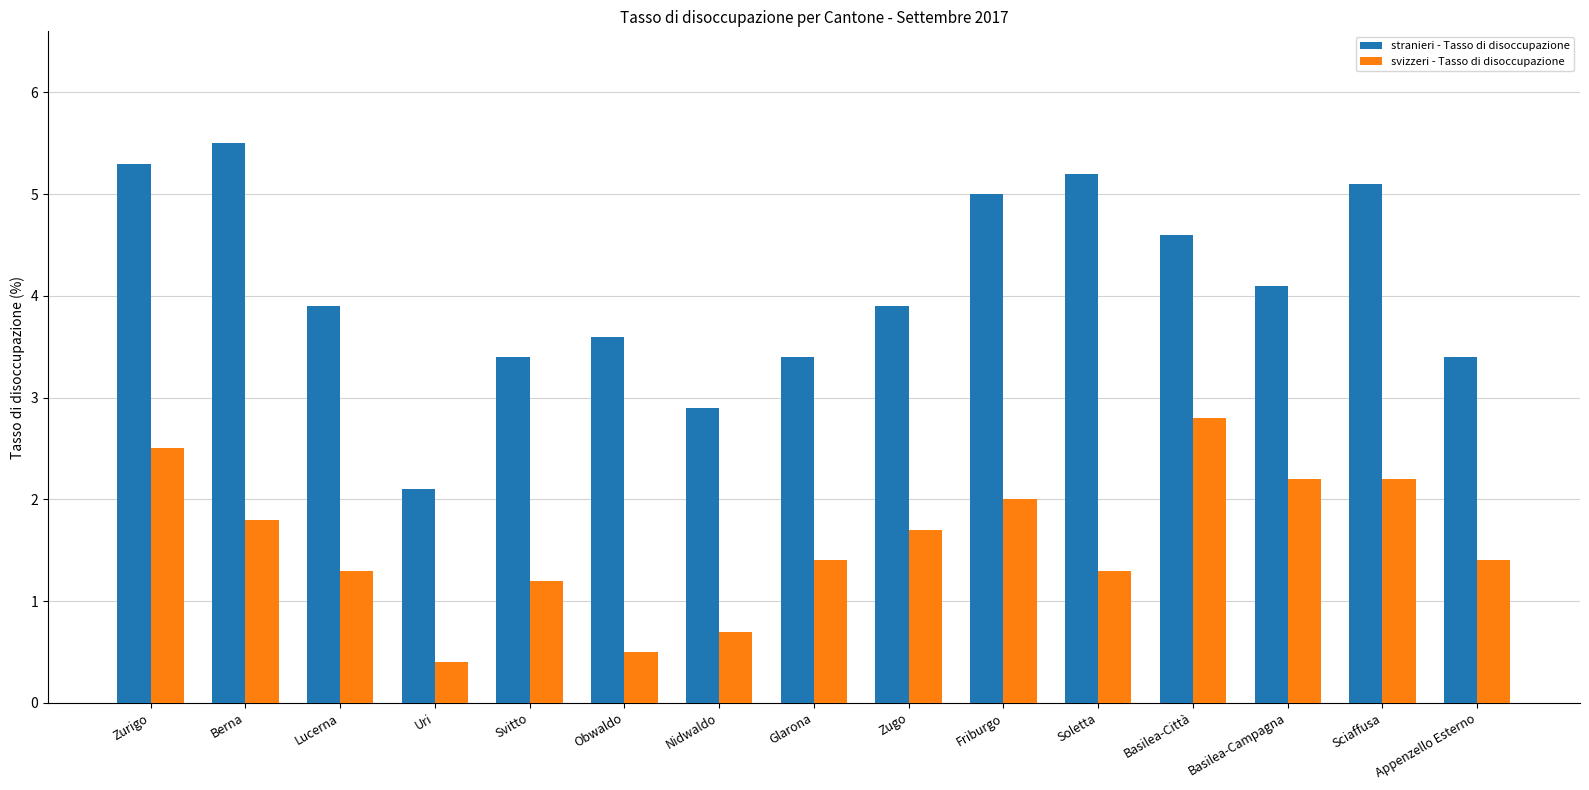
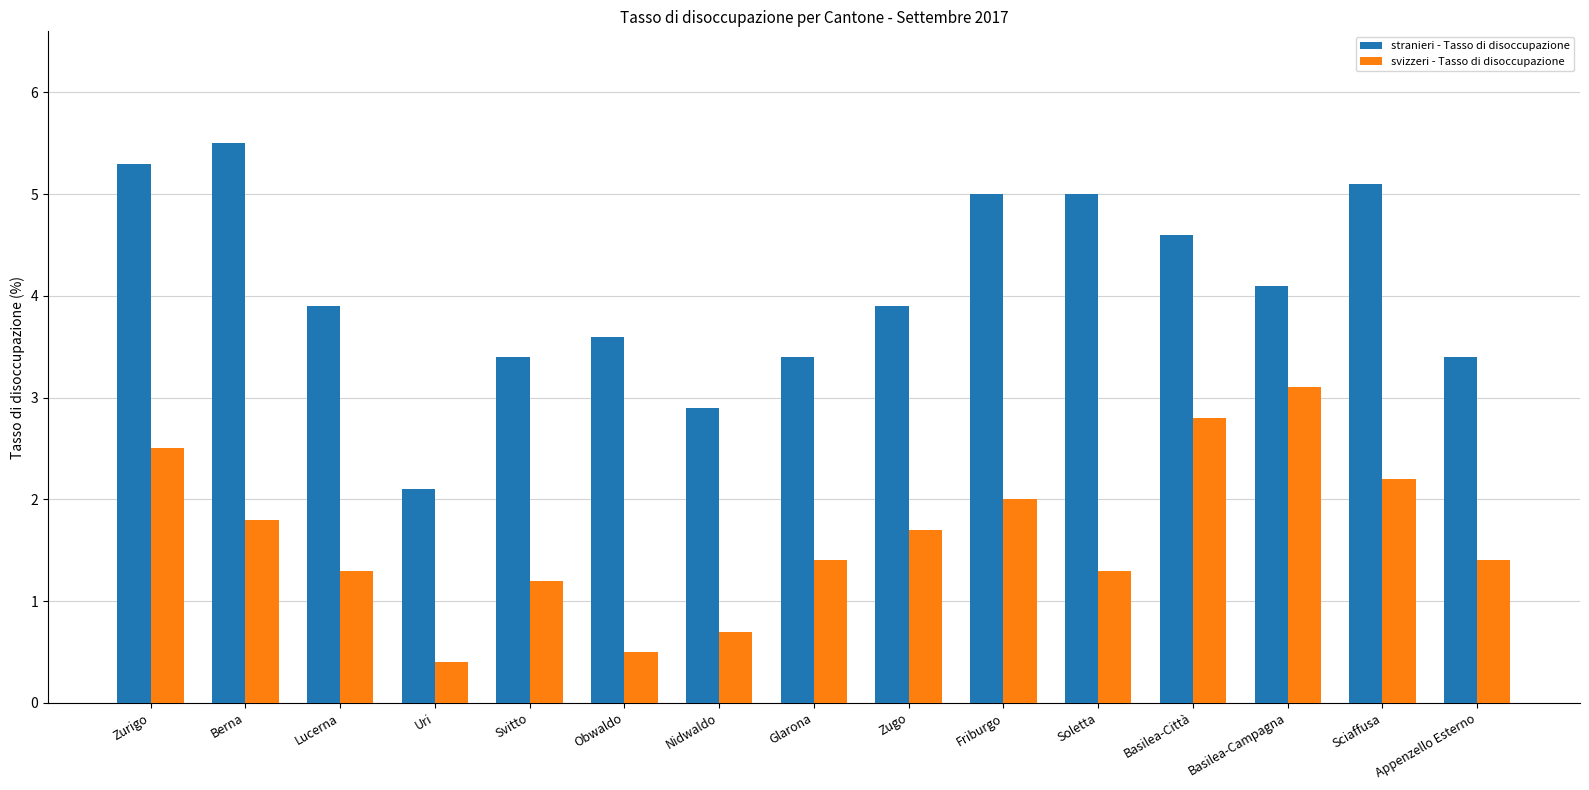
  {
    "stranieri - Tasso di disoccupazione": {
      "Zurigo": 5.3,
      "Berna": 5.5,
      "Lucerna": 3.9,
      "Uri": 2.1,
      "Svitto": 3.4,
      "Obwaldo": 3.6,
      "Nidwaldo": 2.9,
      "Glarona": 3.4,
      "Zugo": 3.9,
      "Friburgo": 5.0,
-     "Soletta": 5.2,
+     "Soletta": 5.0,
      "Basilea-Città": 4.6,
      "Basilea-Campagna": 4.1,
      "Sciaffusa": 5.1,
      "Appenzello Esterno": 3.4
    },
    "svizzeri - Tasso di disoccupazione": {
      "Zurigo": 2.5,
      "Berna": 1.8,
      "Lucerna": 1.3,
      "Uri": 0.4,
      "Svitto": 1.2,
      "Obwaldo": 0.5,
      "Nidwaldo": 0.7,
      "Glarona": 1.4,
      "Zugo": 1.7,
      "Friburgo": 2.0,
      "Soletta": 1.3,
      "Basilea-Città": 2.8,
-     "Basilea-Campagna": 2.2,
+     "Basilea-Campagna": 3.1,
      "Sciaffusa": 2.2,
      "Appenzello Esterno": 1.4
    }
  }
